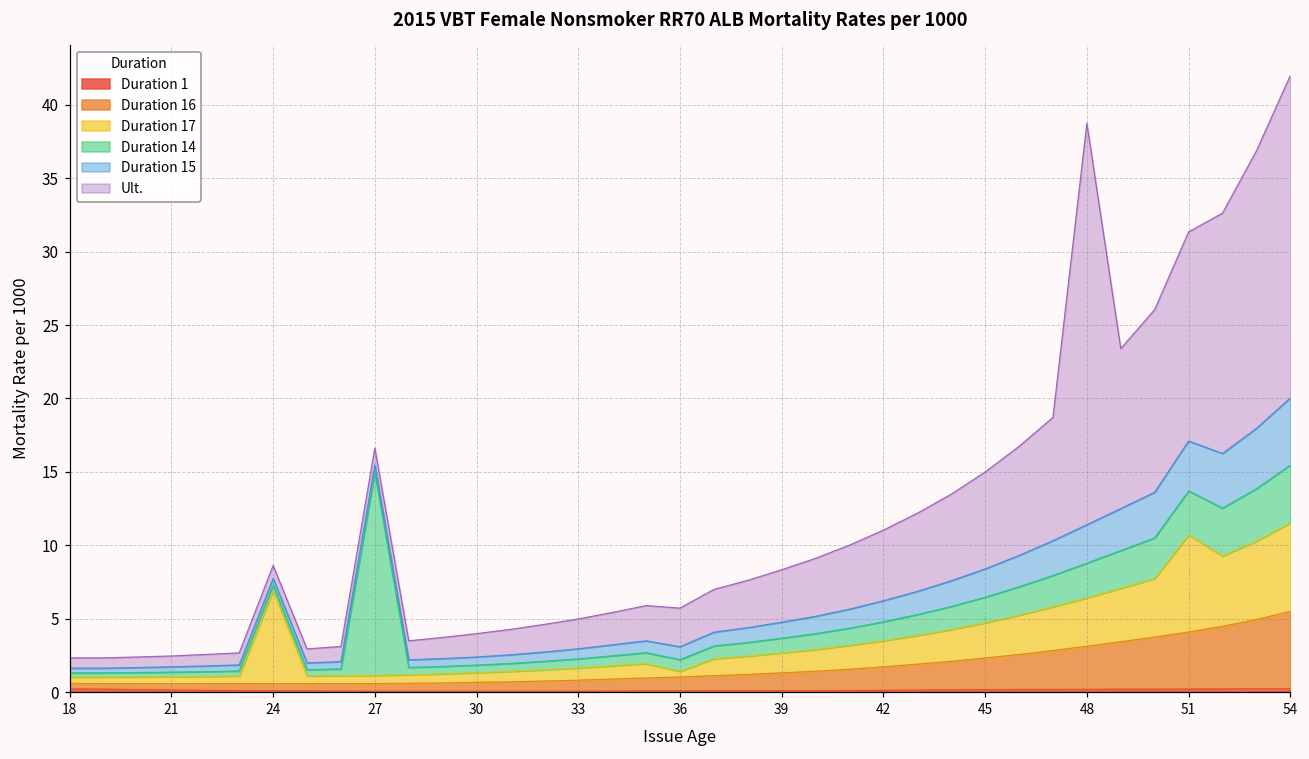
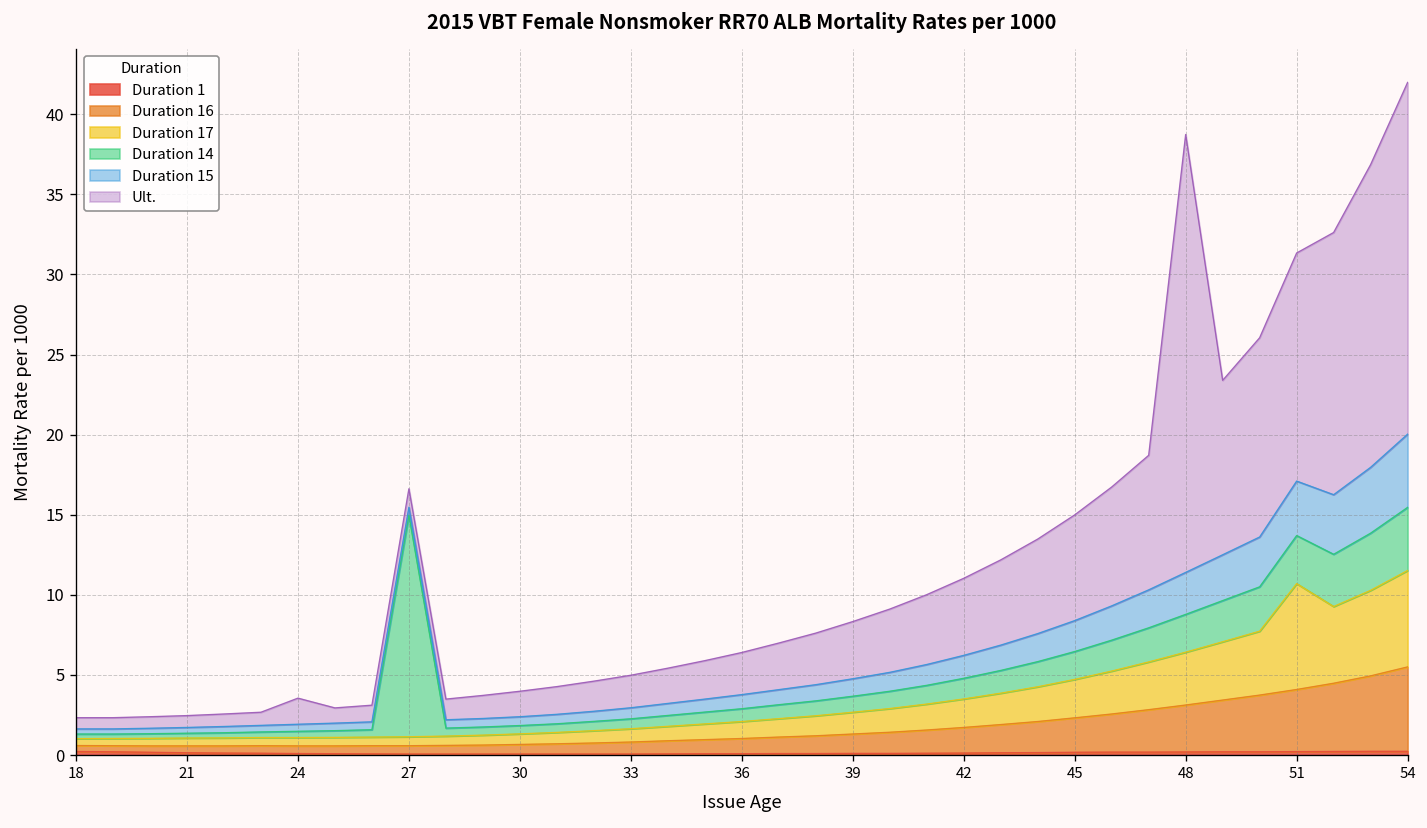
  {
    "Duration 17": {
      "18": 0.4,
      "21": 0.5,
-     "24": 6.3,
+     "24": 0.5,
      "27": 0.6,
      "30": 0.7,
      "33": 0.8,
-     "36": 0.4,
+     "36": 1.1,
      "39": 1.4,
      "42": 1.8,
      "45": 2.4,
      "48": 3.3,
      "51": 6.6,
      "54": 6.0
    },
    "Duration 14": {
      "18": 0.3,
      "21": 0.3,
      "24": 0.4,
      "27": 13.8,
      "30": 0.5,
      "33": 0.6,
      "36": 0.8,
      "39": 1.0,
      "42": 1.3,
      "45": 1.7,
      "48": 2.4,
      "51": 3.0,
      "54": 3.9
    },
    "Duration 15": {
      "18": 0.3,
      "21": 0.4,
      "24": 0.4,
      "27": 0.5,
      "30": 0.5,
      "33": 0.7,
      "36": 0.9,
      "39": 1.1,
      "42": 1.4,
      "45": 1.9,
      "48": 2.6,
      "51": 3.4,
      "54": 4.6
    },
    "Ult.": {
      "18": 0.7,
      "21": 0.7,
-     "24": 0.9,
+     "24": 1.6,
      "27": 1.2,
      "30": 1.6,
      "33": 2.0,
      "36": 2.6,
      "39": 3.6,
      "42": 4.8,
      "45": 6.6,
      "48": 27.3,
      "51": 14.2,
      "54": 22.0
    }
  }
